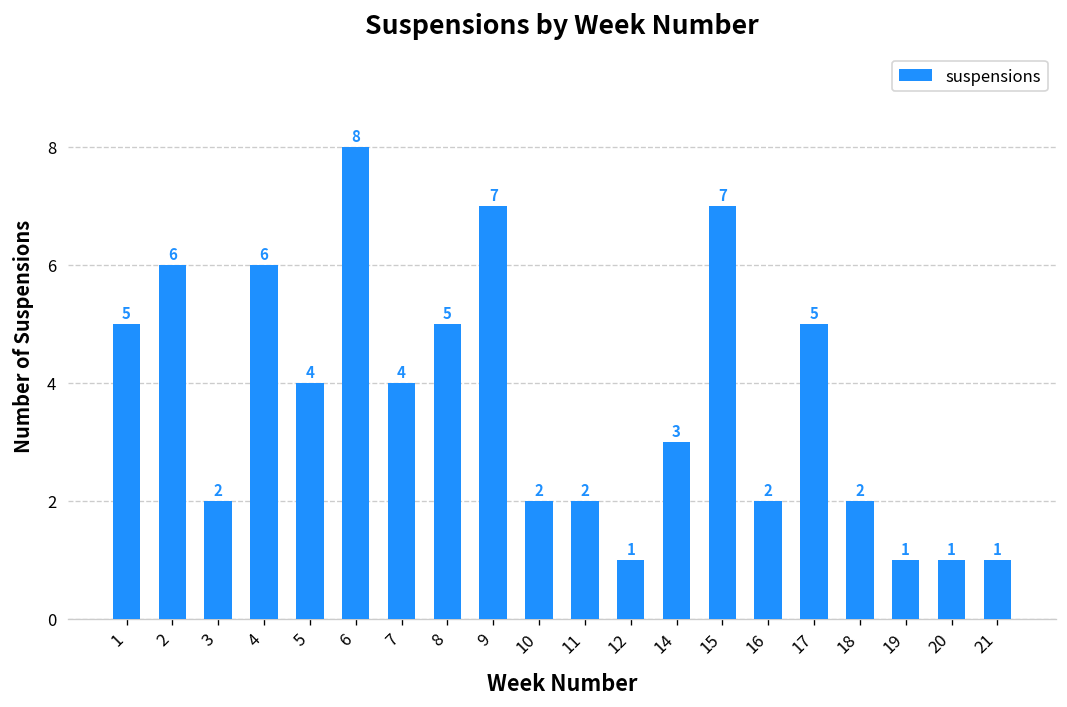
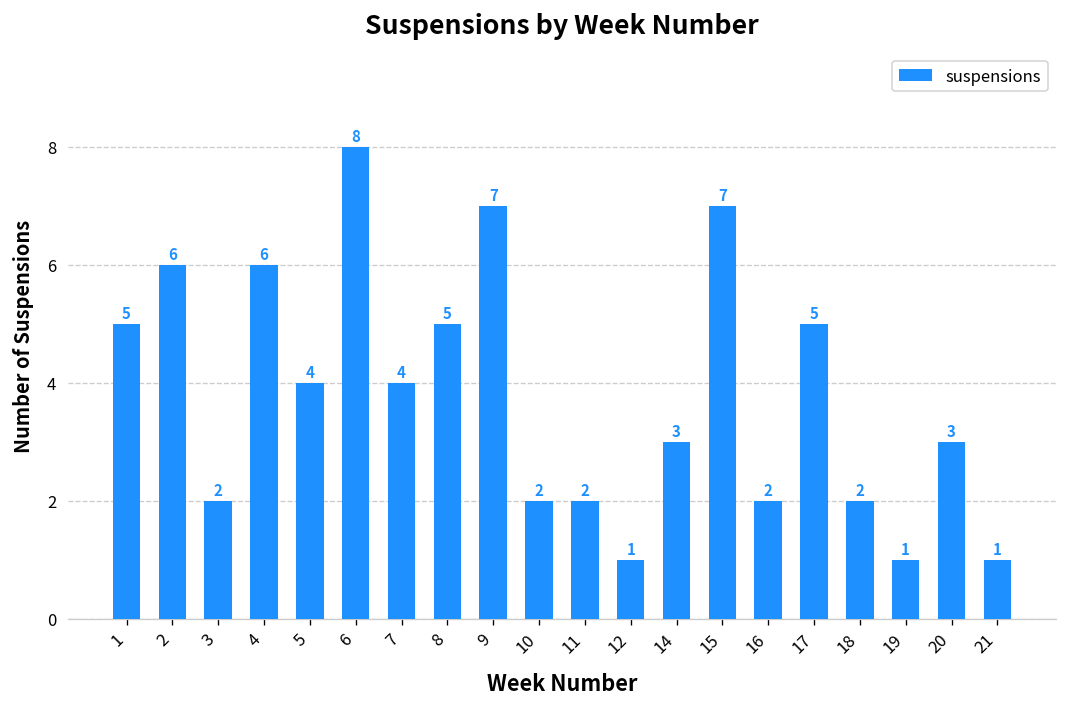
  {
    "1": 5,
    "2": 6,
    "3": 2,
    "4": 6,
    "5": 4,
    "6": 8,
    "7": 4,
    "8": 5,
    "9": 7,
    "10": 2,
    "11": 2,
    "12": 1,
    "14": 3,
    "15": 7,
    "16": 2,
    "17": 5,
    "18": 2,
    "19": 1,
-   "20": 1,
+   "20": 3,
    "21": 1
  }
